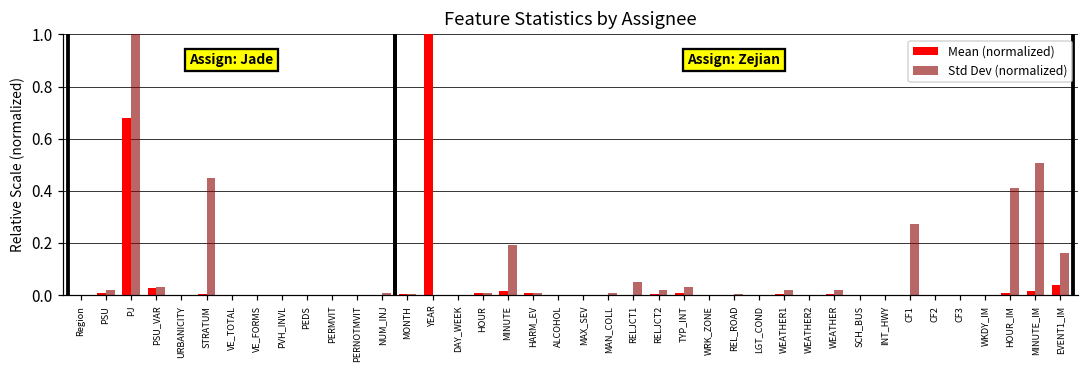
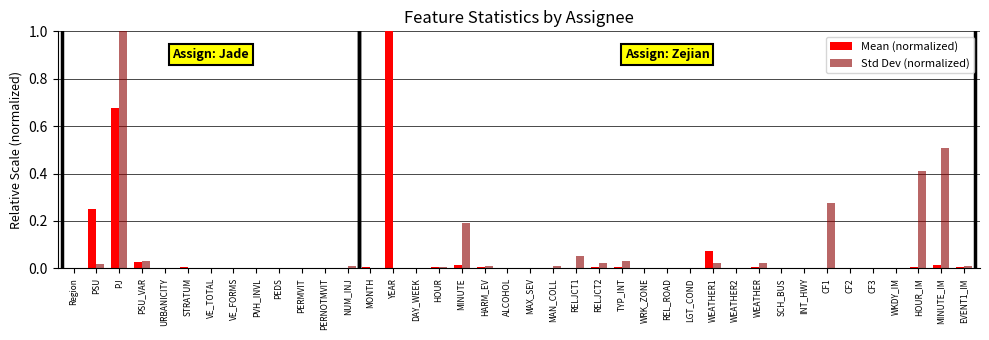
  {
    "Mean (normalized)": {
-     "PSU": 0.01,
+     "PSU": 0.25,
      "PJ": 0.68,
      "PSU_VAR": 0.03,
      "YEAR": 1.00,
      "MINUTE": 0.01,
-     "WEATHER1": 0.00,
+     "WEATHER1": 0.07,
      "MINUTE_IM": 0.01,
-     "EVENT1_IM": 0.04
+     "EVENT1_IM": 0.01
    },
    "Std Dev (normalized)": {
      "PSU": 0.02,
      "PJ": 1.00,
      "PSU_VAR": 0.03,
-     "STRATUM": 0.45,
+     "STRATUM": 0.00,
      "YEAR": 0.00,
      "MINUTE": 0.19,
      "RELJCT1": 0.05,
      "RELJCT2": 0.02,
      "TYP_INT": 0.03,
      "WEATHER1": 0.02,
      "WEATHER": 0.02,
      "CF1": 0.27,
      "HOUR_IM": 0.41,
      "MINUTE_IM": 0.51,
-     "EVENT1_IM": 0.16
+     "EVENT1_IM": 0.01
    }
  }
